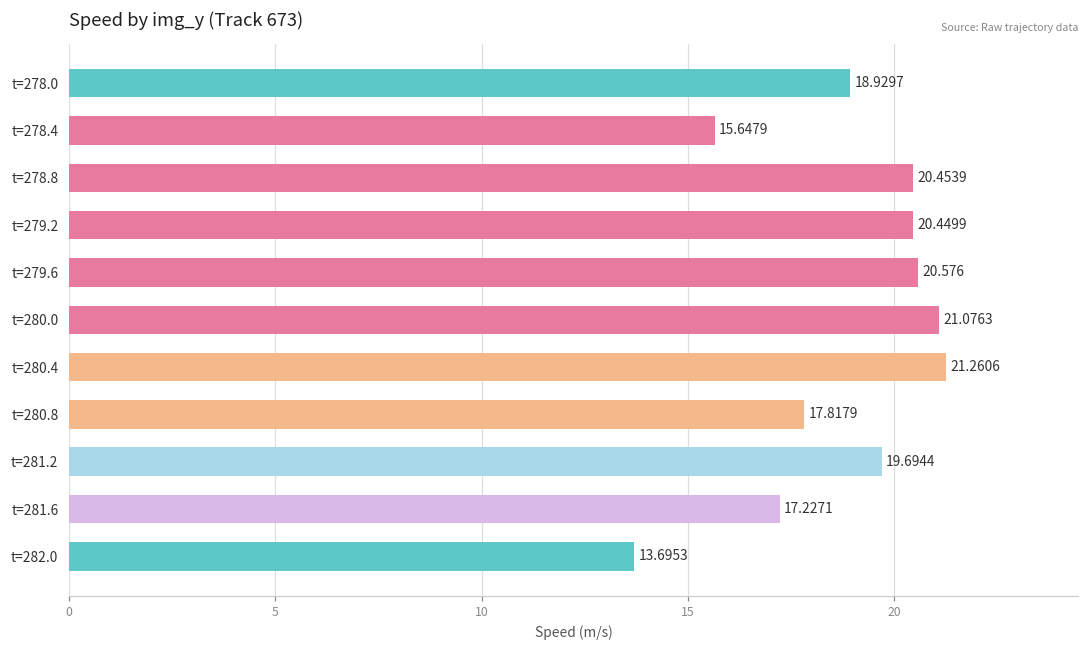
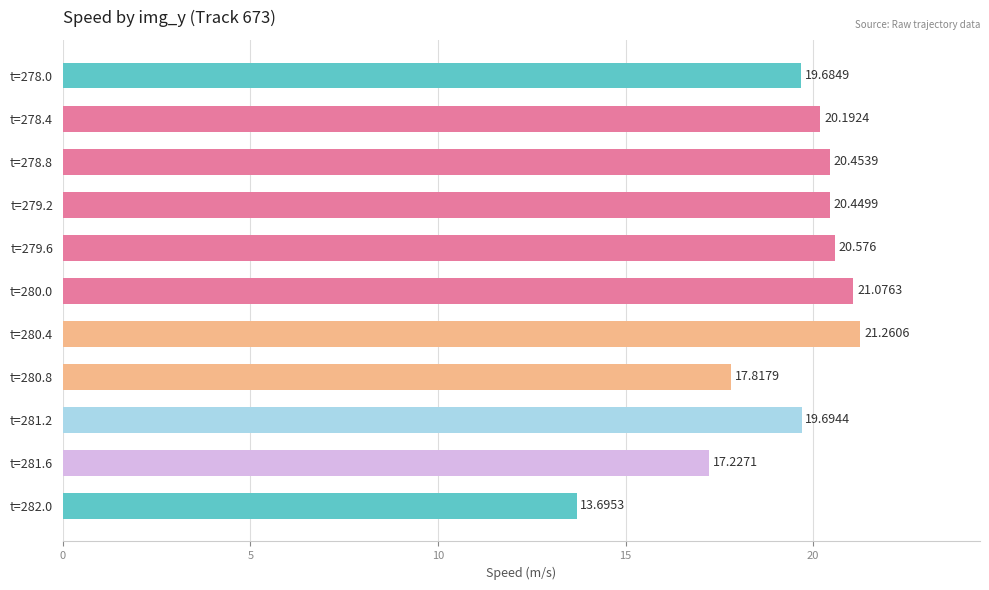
  {
-   "t=278.0": 18.9297,
-   "t=278.4": 15.6479,
+   "t=278.0": 19.6849,
+   "t=278.4": 20.1924,
    "t=278.8": 20.4539,
    "t=279.2": 20.4499,
    "t=279.6": 20.576,
    "t=280.0": 21.0763,
    "t=280.4": 21.2606,
    "t=280.8": 17.8179,
    "t=281.2": 19.6944,
    "t=281.6": 17.2271,
    "t=282.0": 13.6953
  }
